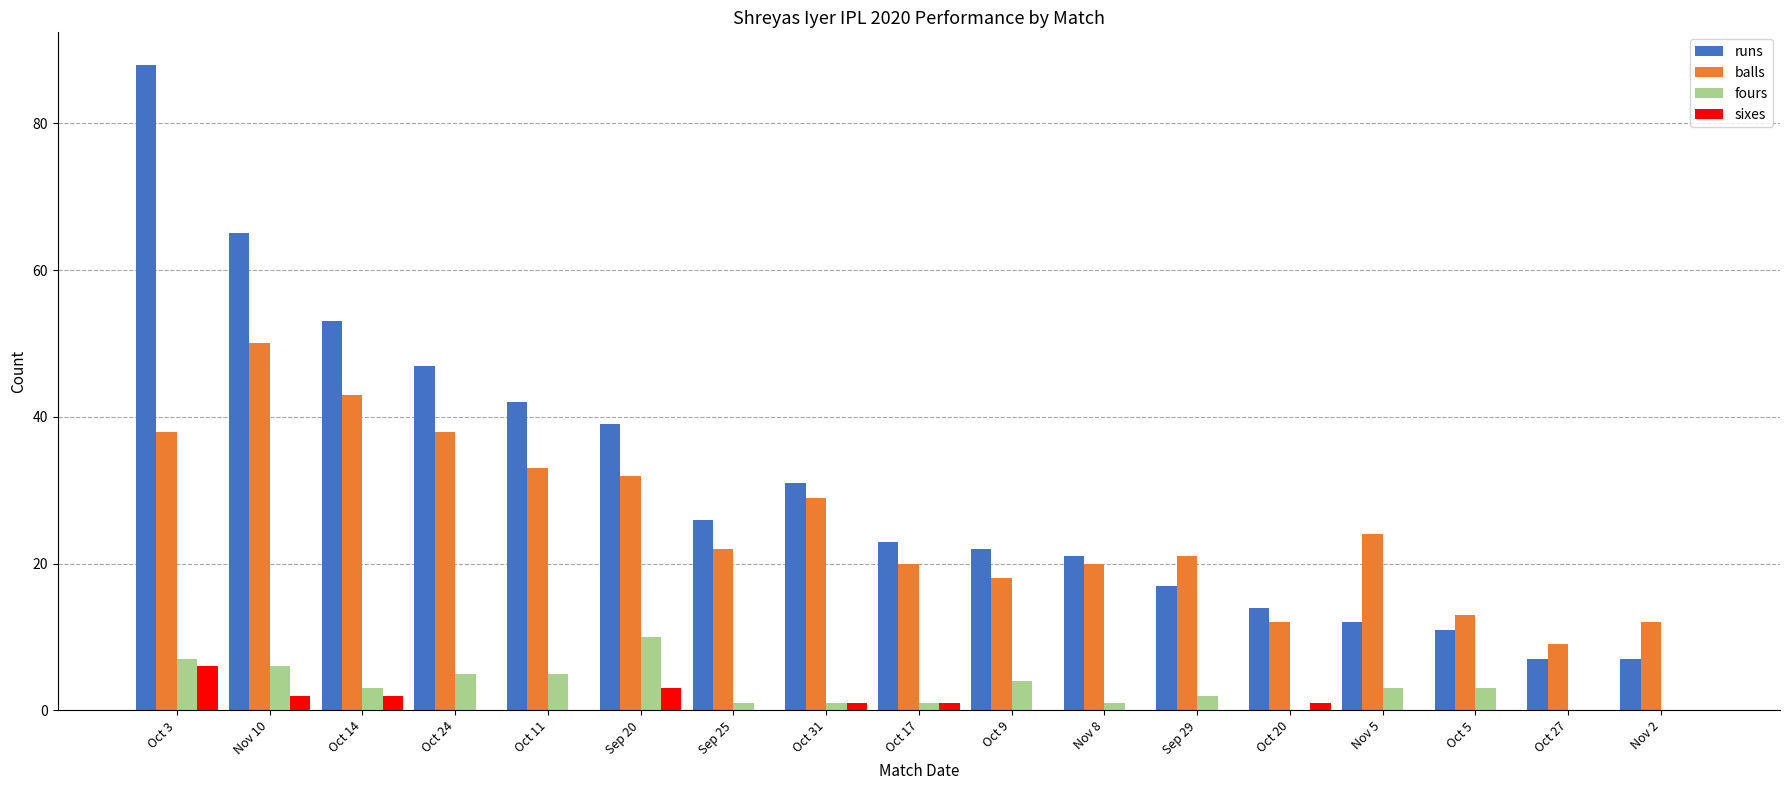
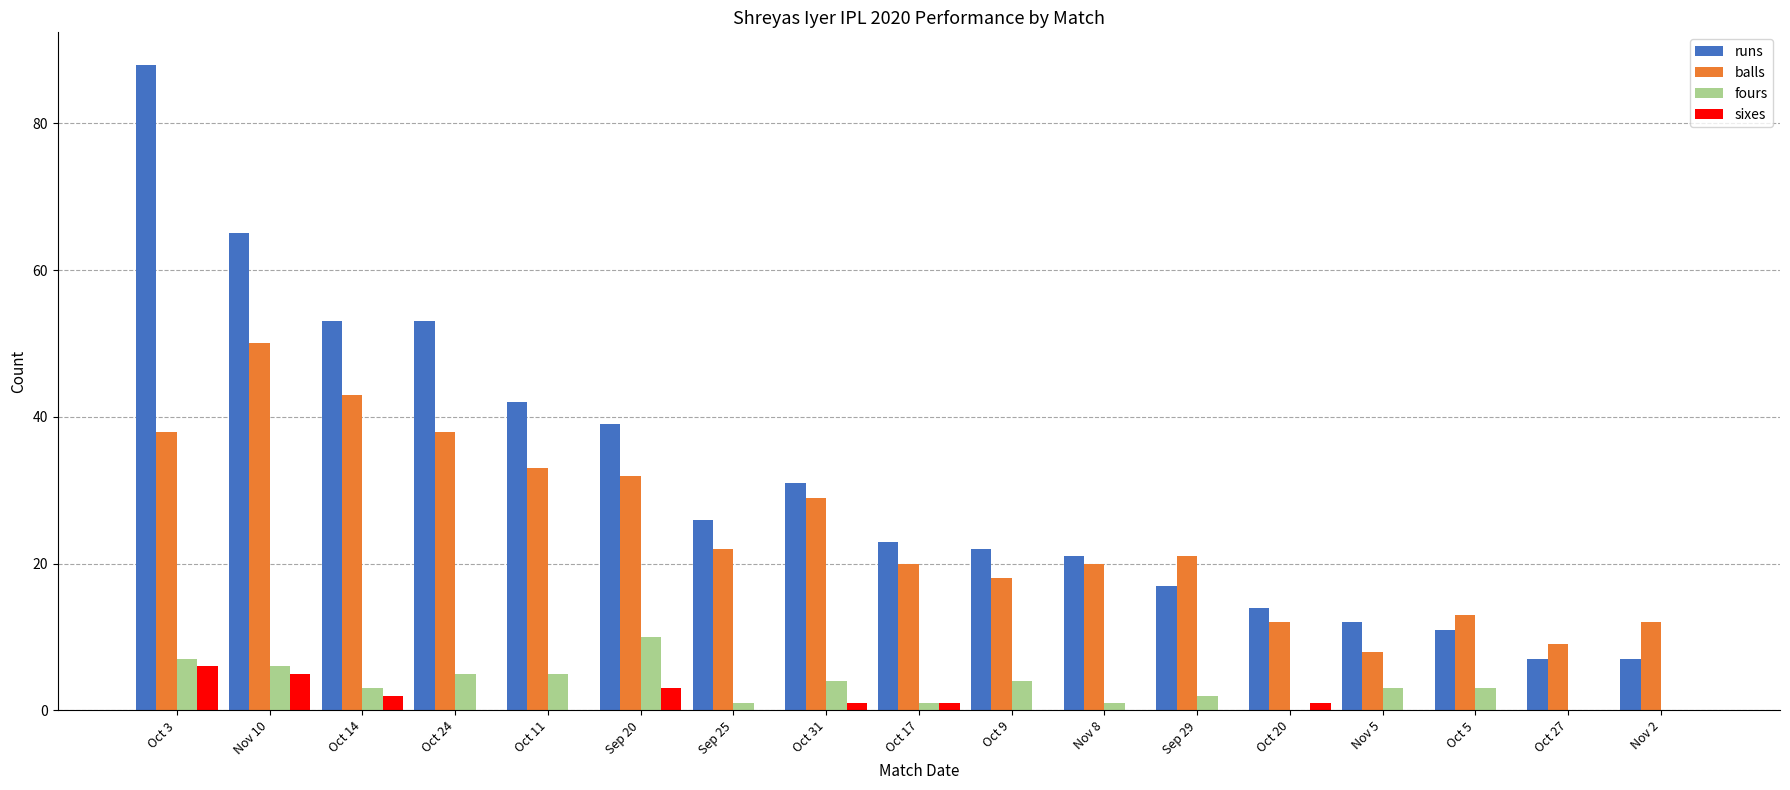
  {
    "runs": {
      "Oct 3": 88,
      "Nov 10": 65,
      "Oct 14": 53,
-     "Oct 24": 47,
+     "Oct 24": 53,
      "Oct 11": 42,
      "Sep 20": 39,
      "Sep 25": 26,
      "Oct 31": 31,
      "Oct 17": 23,
      "Oct 9": 22,
      "Nov 8": 21,
      "Sep 29": 17,
      "Oct 20": 14,
      "Nov 5": 12,
      "Oct 5": 11,
      "Oct 27": 7,
      "Nov 2": 7
    },
    "balls": {
      "Oct 3": 38,
      "Nov 10": 50,
      "Oct 14": 43,
      "Oct 24": 38,
      "Oct 11": 33,
      "Sep 20": 32,
      "Sep 25": 22,
      "Oct 31": 29,
      "Oct 17": 20,
      "Oct 9": 18,
      "Nov 8": 20,
      "Sep 29": 21,
      "Oct 20": 12,
-     "Nov 5": 24,
+     "Nov 5": 8,
      "Oct 5": 13,
      "Oct 27": 9,
      "Nov 2": 12
    },
    "fours": {
      "Oct 3": 7,
      "Nov 10": 6,
      "Oct 14": 3,
      "Oct 24": 5,
      "Oct 11": 5,
      "Sep 20": 10,
      "Sep 25": 1,
-     "Oct 31": 1,
+     "Oct 31": 4,
      "Oct 17": 1,
      "Oct 9": 4,
      "Nov 8": 1,
      "Sep 29": 2,
      "Oct 20": 0,
      "Nov 5": 3,
      "Oct 5": 3,
      "Oct 27": 0,
      "Nov 2": 0
    },
    "sixes": {
      "Oct 3": 6,
-     "Nov 10": 2,
+     "Nov 10": 5,
      "Oct 14": 2,
      "Oct 24": 0,
      "Oct 11": 0,
      "Sep 20": 3,
      "Sep 25": 0,
      "Oct 31": 1,
      "Oct 17": 1,
      "Oct 9": 0,
      "Nov 8": 0,
      "Sep 29": 0,
      "Oct 20": 1,
      "Nov 5": 0,
      "Oct 5": 0,
      "Oct 27": 0,
      "Nov 2": 0
    }
  }
